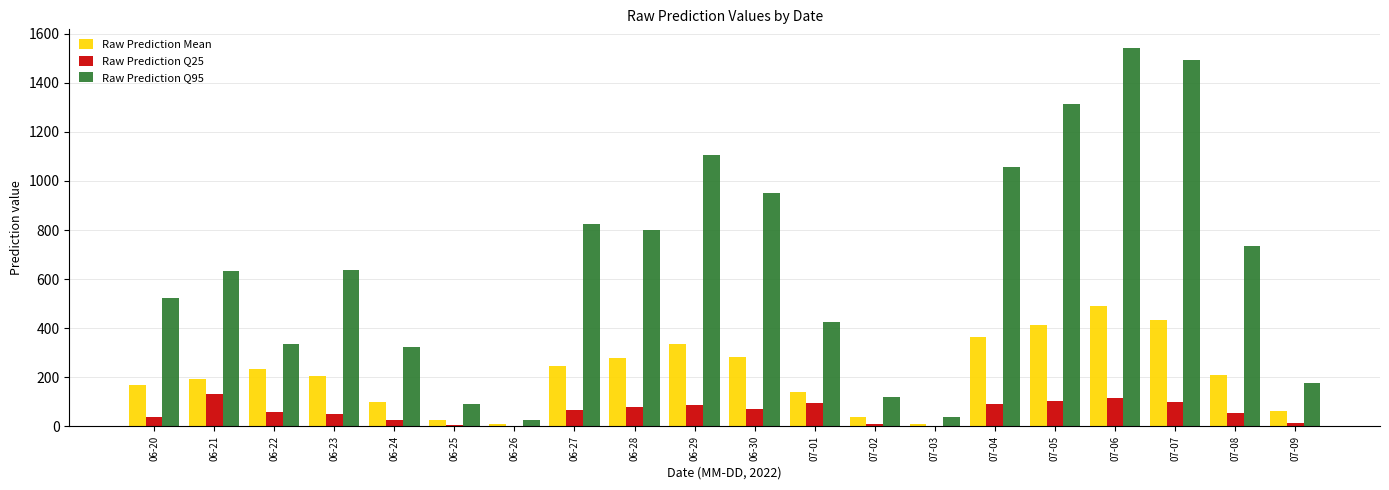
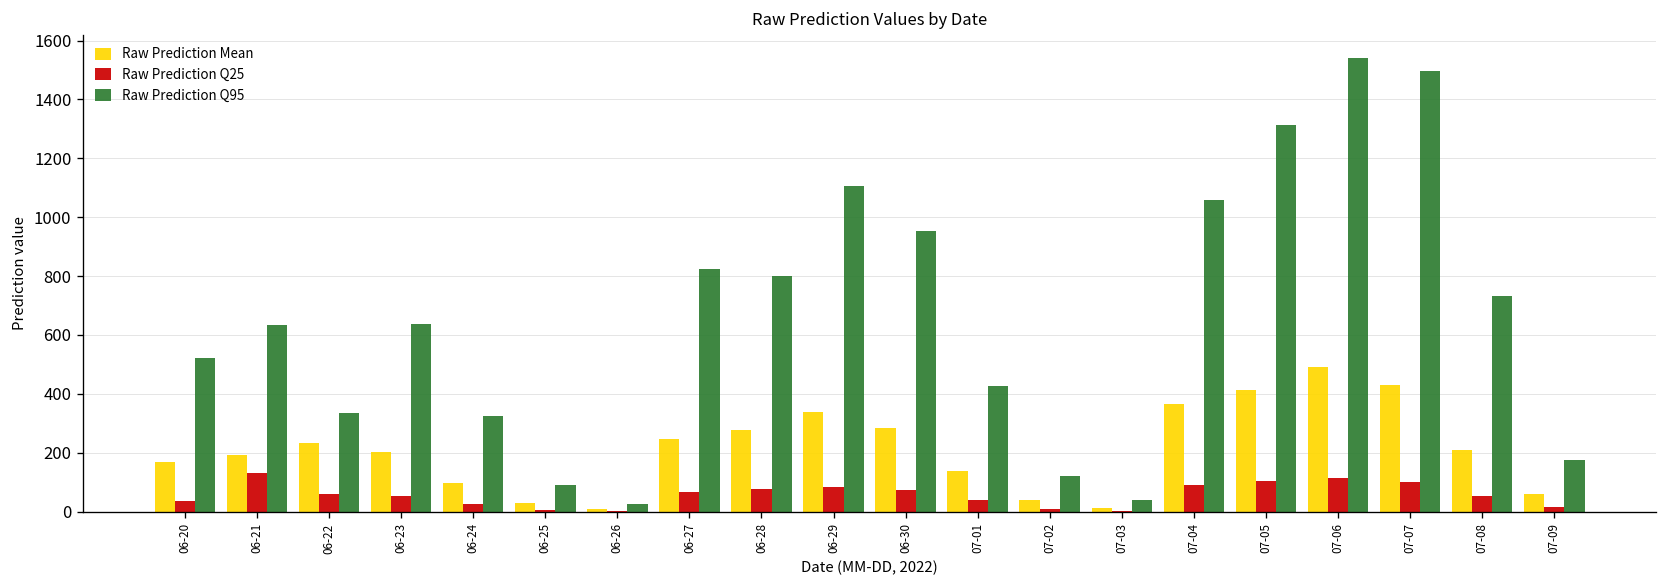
  {
    "Raw Prediction Mean": {
      "06-20": 170,
      "06-21": 190,
      "06-22": 230,
      "06-23": 200,
      "06-24": 100,
      "06-25": 30,
      "06-27": 250,
      "06-28": 280,
      "06-29": 340,
      "06-30": 280,
      "07-01": 140,
      "07-02": 40,
      "07-03": 10,
      "07-04": 360,
      "07-05": 410,
      "07-06": 490,
      "07-07": 430,
      "07-08": 210,
      "07-09": 60
    },
    "Raw Prediction Q25": {
      "06-20": 40,
      "06-21": 130,
      "06-22": 60,
      "06-23": 50,
      "06-24": 30,
      "06-27": 70,
      "06-28": 80,
      "06-29": 90,
      "06-30": 70,
-     "07-01": 100,
+     "07-01": 40,
      "07-04": 90,
      "07-05": 100,
      "07-06": 110,
      "07-07": 100,
      "07-08": 50,
      "07-09": 20
    },
    "Raw Prediction Q95": {
      "06-20": 520,
      "06-21": 630,
      "06-22": 340,
      "06-23": 640,
      "06-24": 330,
      "06-25": 90,
      "06-26": 30,
      "06-27": 820,
      "06-28": 800,
      "06-29": 1110,
      "06-30": 950,
      "07-01": 430,
      "07-02": 120,
      "07-03": 40,
      "07-04": 1060,
      "07-05": 1310,
      "07-06": 1540,
      "07-07": 1500,
      "07-08": 730,
      "07-09": 180
    }
  }
